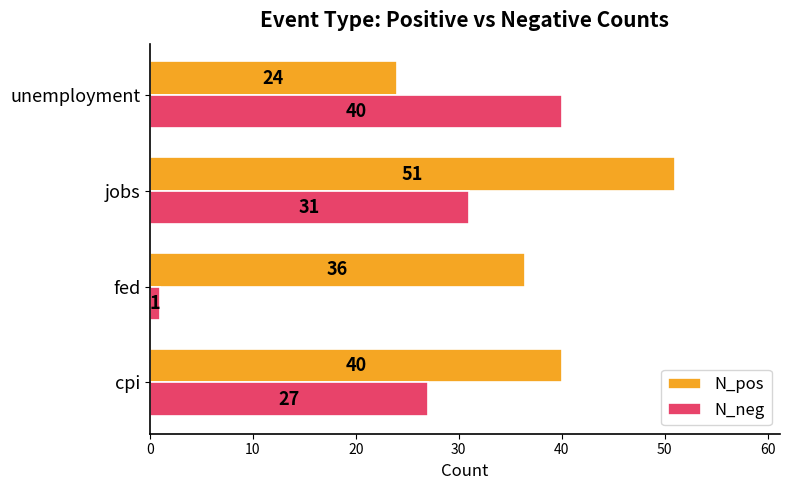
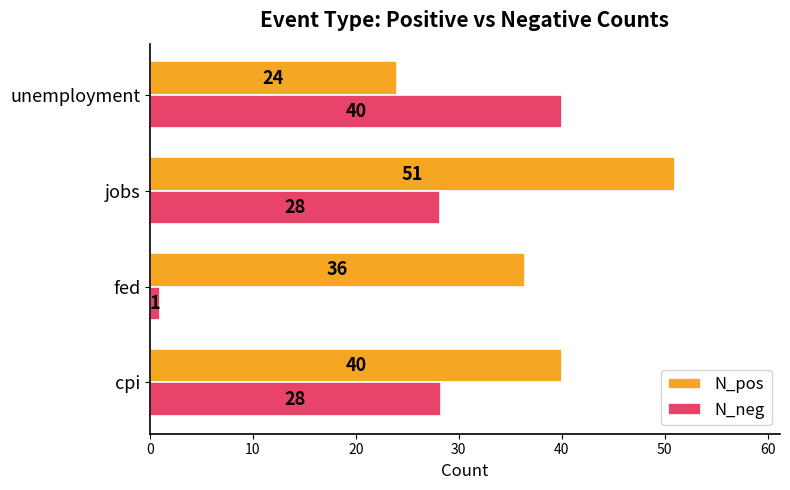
  {
    "N_pos": {
      "unemployment": 24,
      "jobs": 51,
      "fed": 36,
      "cpi": 40
    },
    "N_neg": {
      "unemployment": 40,
-     "jobs": 31,
+     "jobs": 28,
      "fed": 1,
-     "cpi": 27
+     "cpi": 28
    }
  }
